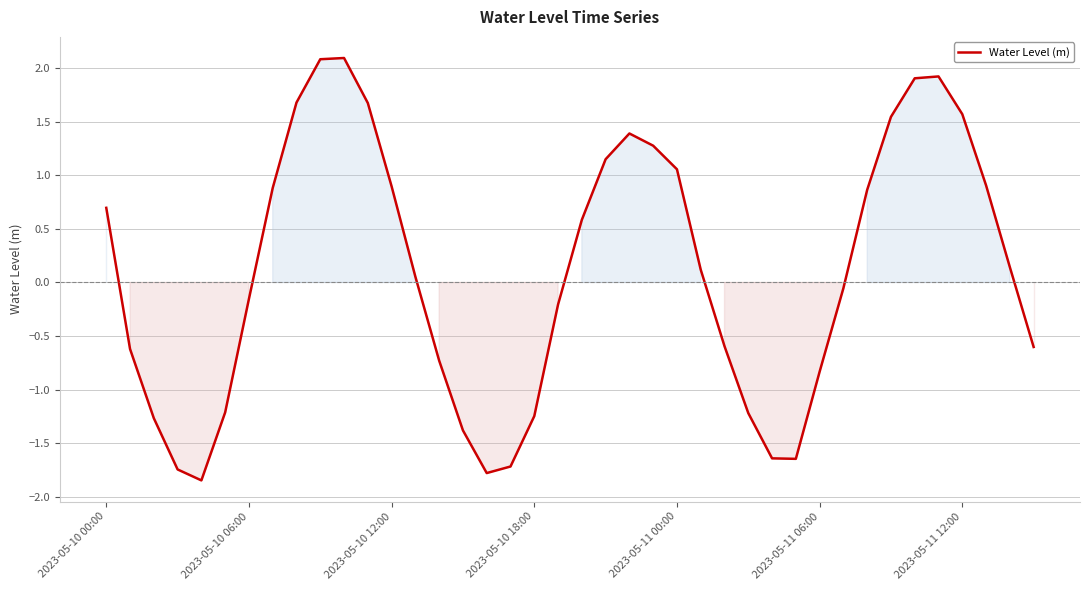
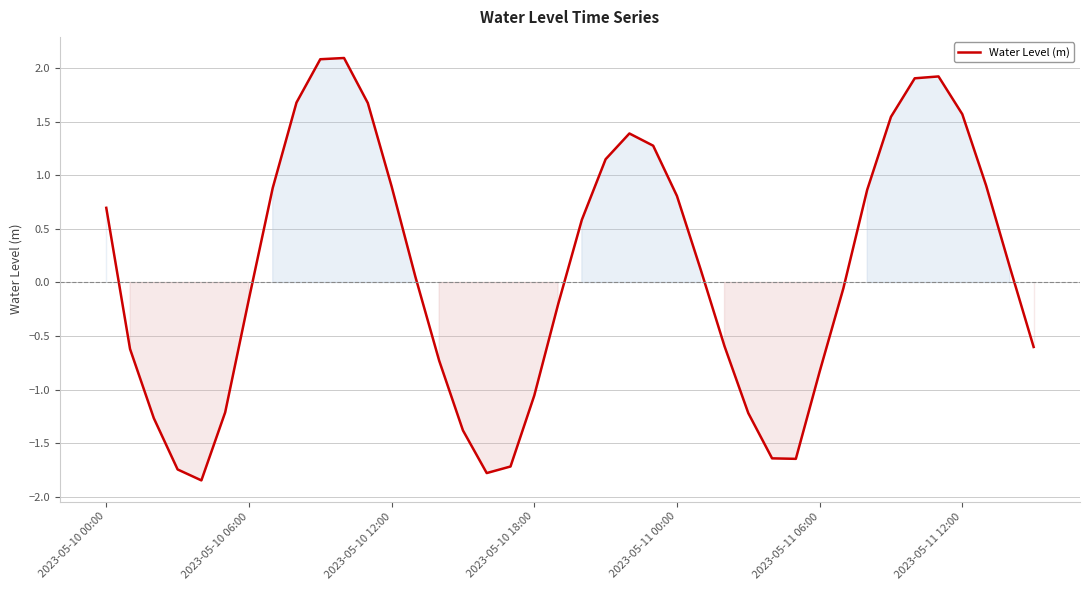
  {
    "2023-05-10 00:00": 0.70,
    "2023-05-10 06:00": -0.15,
    "2023-05-10 12:00": 0.90,
-   "2023-05-10 18:00": -1.25,
-   "2023-05-11 00:00": 1.06,
+   "2023-05-10 18:00": -1.05,
+   "2023-05-11 00:00": 0.81,
    "2023-05-11 06:00": -0.83,
    "2023-05-11 12:00": 1.57
  }
